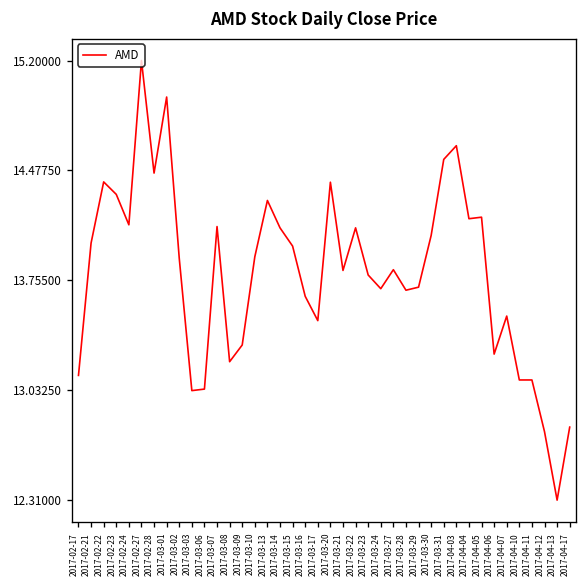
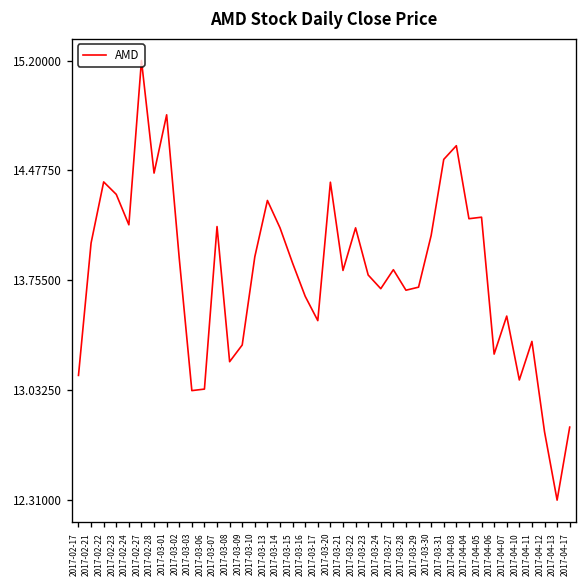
  {
    "2017-02-17": 13.13,
    "2017-02-21": 14.00,
    "2017-02-22": 14.40,
    "2017-02-23": 14.32,
    "2017-02-24": 14.12,
    "2017-02-28": 14.46,
-   "2017-03-01": 14.96,
+   "2017-03-01": 14.84,
    "2017-03-02": 13.90,
    "2017-03-03": 13.03,
    "2017-03-06": 13.04,
    "2017-03-07": 14.11,
    "2017-03-08": 13.22,
    "2017-03-09": 13.33,
    "2017-03-10": 13.91,
    "2017-03-13": 14.28,
    "2017-03-14": 14.10,
-   "2017-03-15": 13.98,
+   "2017-03-15": 13.87,
    "2017-03-16": 13.65,
    "2017-03-17": 13.49,
    "2017-03-20": 14.40,
    "2017-03-21": 13.82,
    "2017-03-22": 14.10,
    "2017-03-23": 13.79,
    "2017-03-24": 13.70,
    "2017-03-27": 13.82,
    "2017-03-28": 13.69,
    "2017-03-29": 13.71,
    "2017-03-30": 14.05,
    "2017-03-31": 14.55,
    "2017-04-03": 14.64,
    "2017-04-04": 14.16,
    "2017-04-05": 14.17,
    "2017-04-06": 13.27,
    "2017-04-07": 13.52,
    "2017-04-10": 13.10,
-   "2017-04-11": 13.10,
+   "2017-04-11": 13.35,
    "2017-04-12": 12.76,
    "2017-04-13": 12.31,
    "2017-04-17": 12.79
  }
